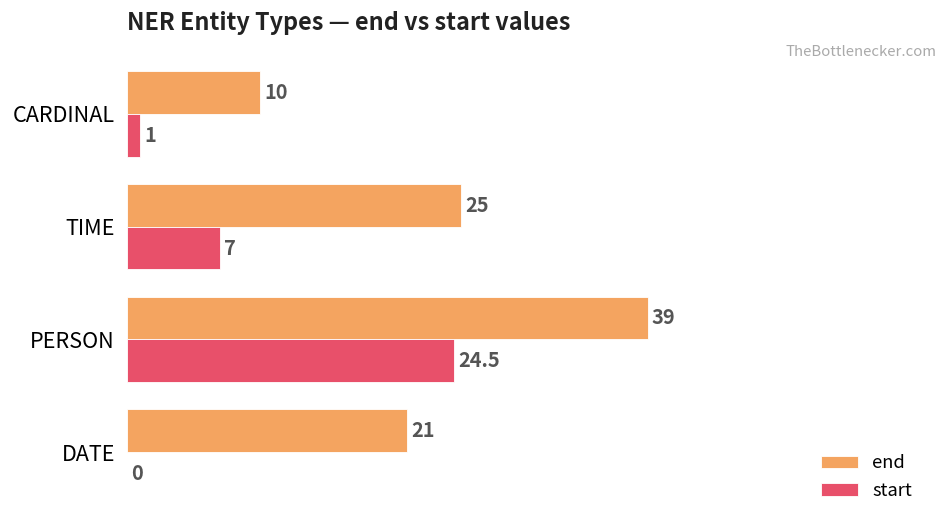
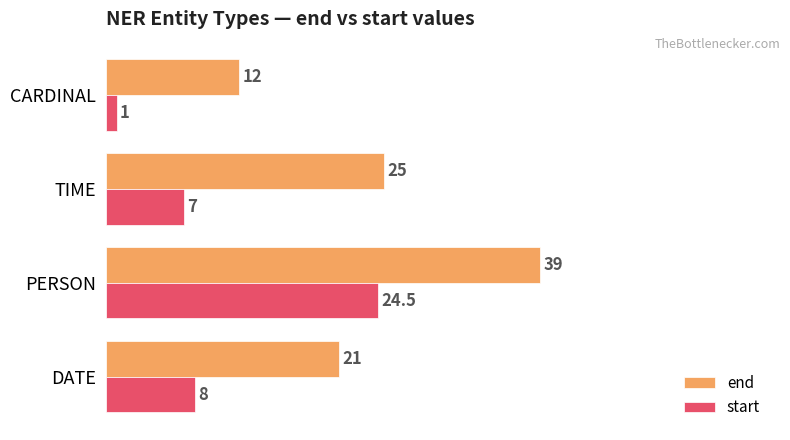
  {
    "end": {
-     "CARDINAL": 10,
+     "CARDINAL": 12,
      "TIME": 25,
      "PERSON": 39,
      "DATE": 21
    },
    "start": {
      "CARDINAL": 1,
      "TIME": 7,
      "PERSON": 24.5,
-     "DATE": 0
+     "DATE": 8
    }
  }
